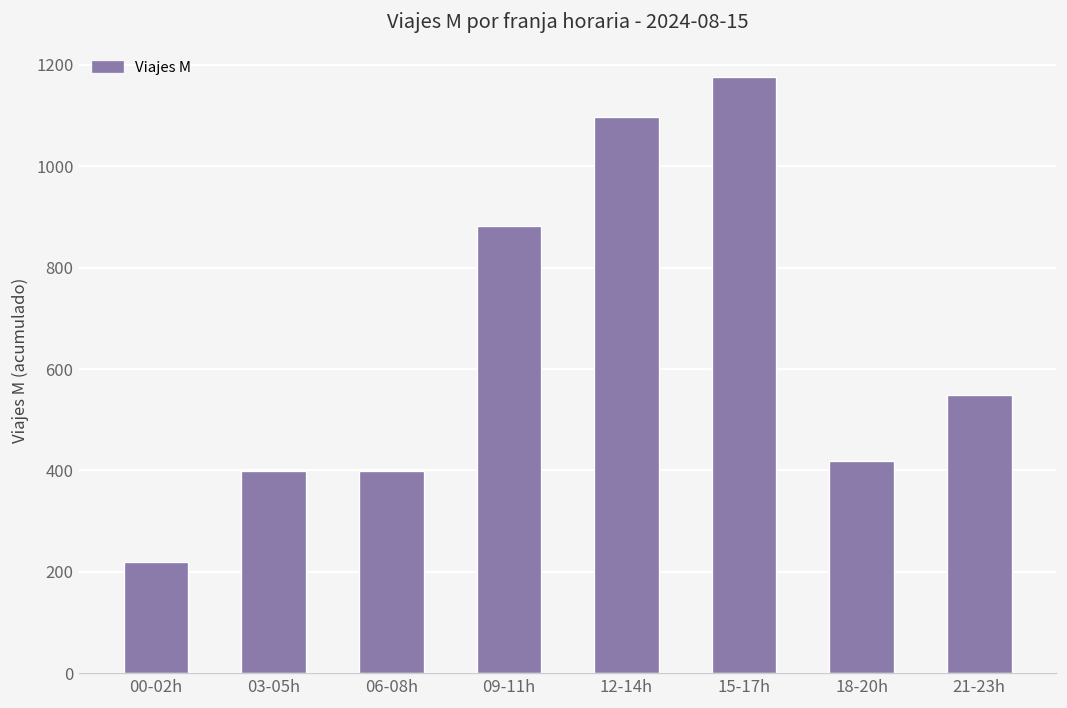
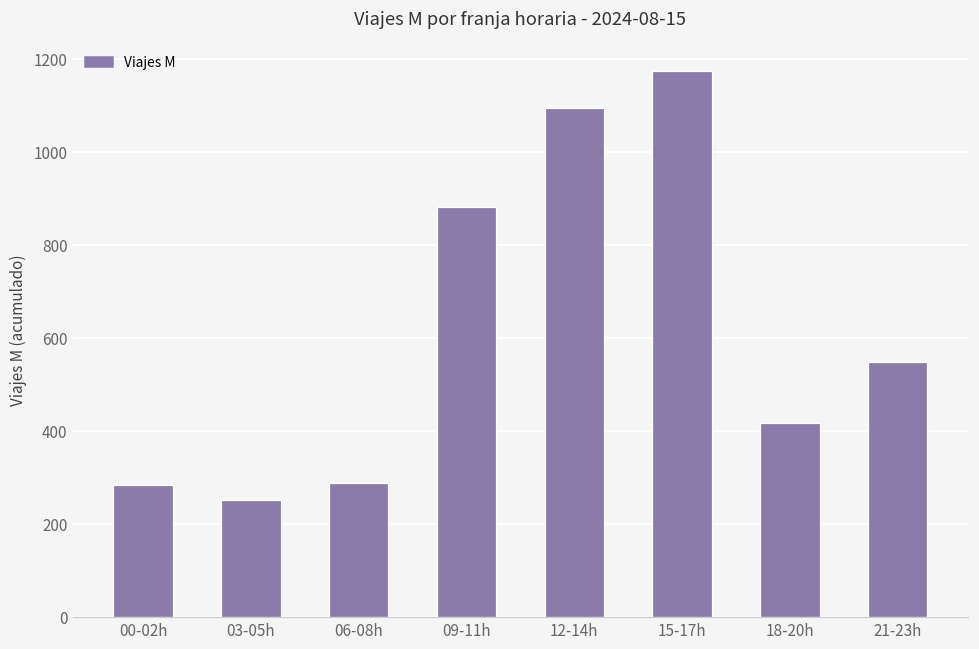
  {
-   "00-02h": 220,
-   "03-05h": 400,
-   "06-08h": 400,
+   "00-02h": 280,
+   "03-05h": 250,
+   "06-08h": 290,
    "09-11h": 880,
    "12-14h": 1100,
    "15-17h": 1180,
    "18-20h": 420,
    "21-23h": 550
  }
